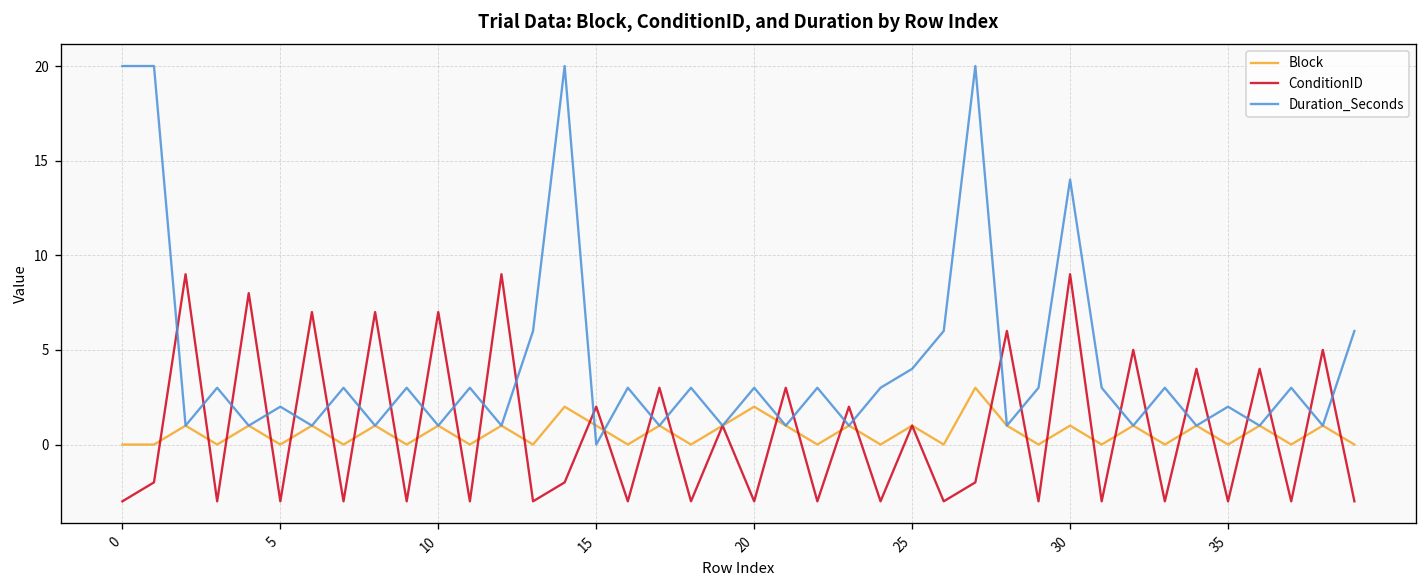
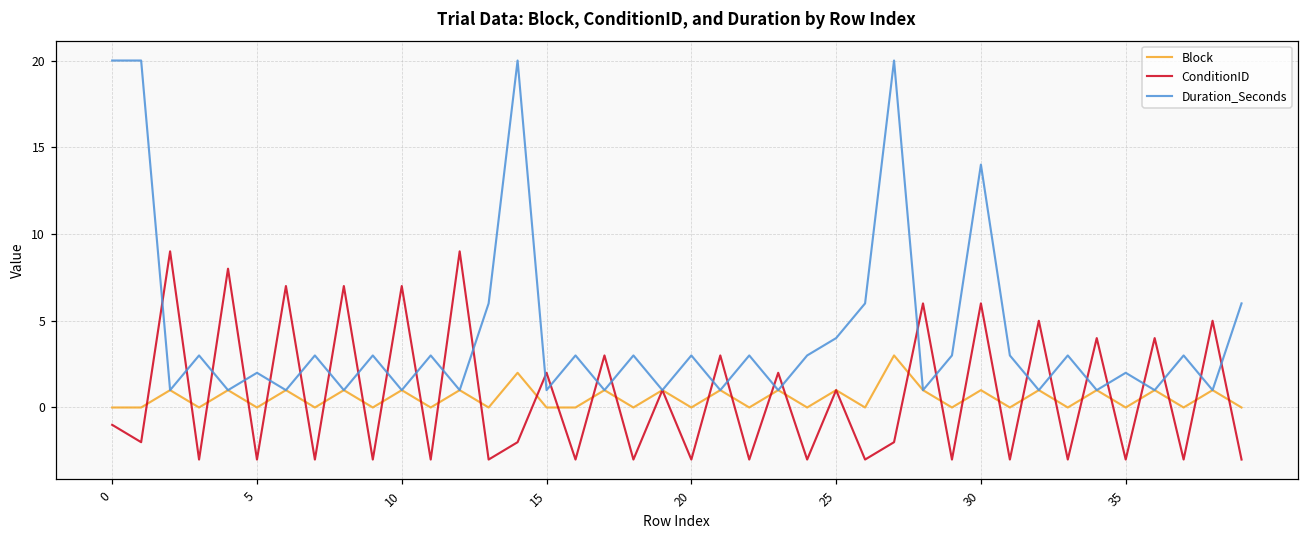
  {
    "Block": {
      "0": 0,
      "5": 0,
-     "15": 1,
-     "20": 2,
+     "15": 0,
+     "20": 0,
      "30": 1,
      "35": 0
    },
    "ConditionID": {
-     "0": -3,
+     "0": -1,
      "5": -3,
      "10": 7,
      "15": 2,
      "20": -3,
-     "30": 9,
+     "30": 6,
      "35": -3
    },
    "Duration_Seconds": {
      "0": 20,
      "5": 2,
-     "15": 0,
+     "15": 1,
      "20": 3,
      "25": 4,
      "30": 14,
      "35": 2
    }
  }
